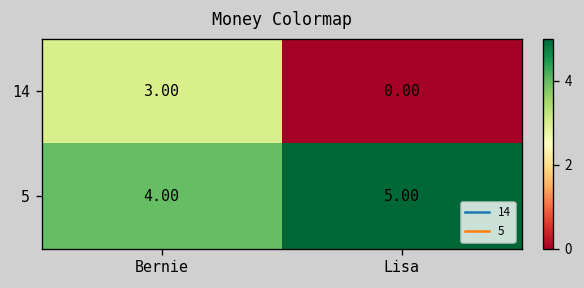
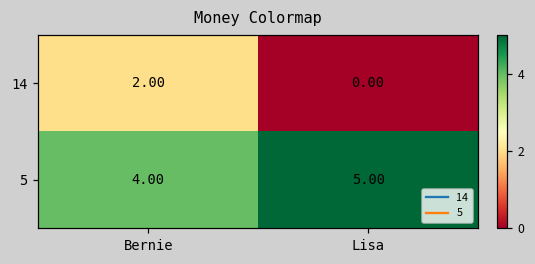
  {
    "14": {
-     "Bernie": 3.00,
+     "Bernie": 2.00,
      "Lisa": 0.00
    },
    "5": {
      "Bernie": 4.00,
      "Lisa": 5.00
    }
  }
